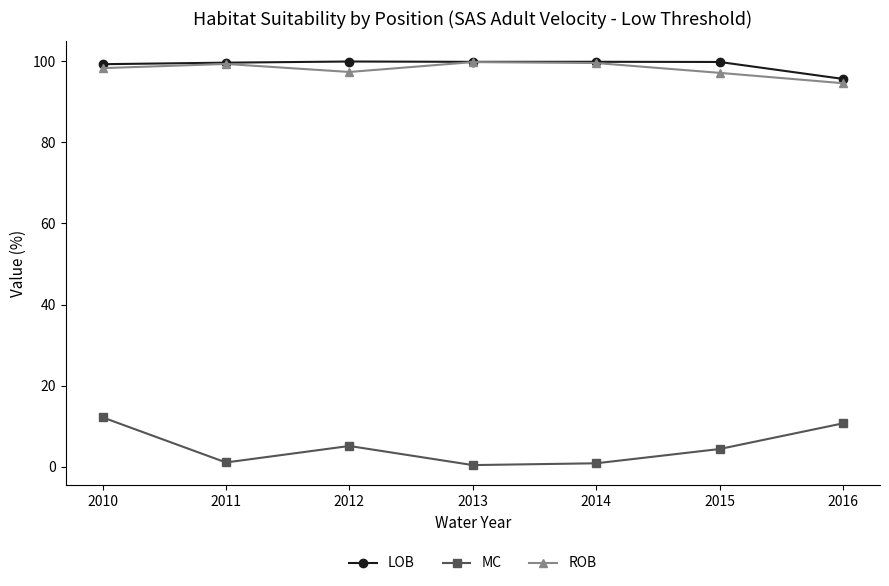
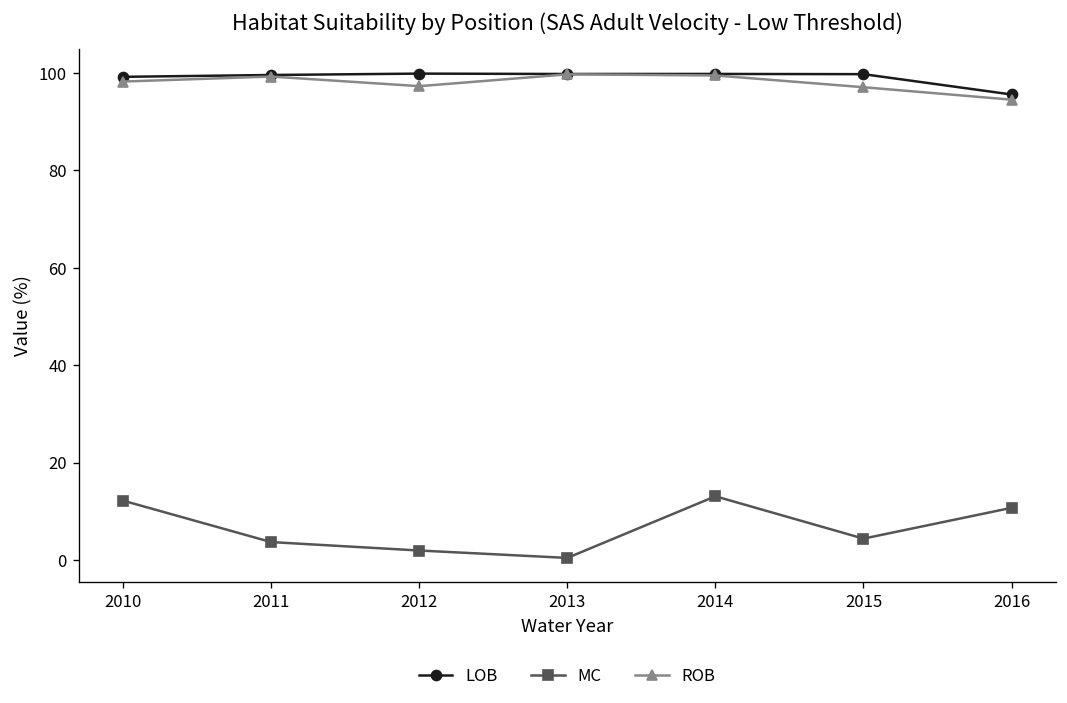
  {
    "LOB": {
      "2010": 99,
      "2012": 100,
      "2015": 100,
      "2016": 96
    },
    "MC": {
      "2010": 12,
-     "2011": 1,
-     "2012": 5,
+     "2011": 4,
+     "2012": 2,
      "2013": 0,
-     "2014": 1,
+     "2014": 13,
      "2015": 4,
      "2016": 11
    },
    "ROB": {
      "2010": 98,
      "2012": 97,
      "2015": 97,
      "2016": 95
    }
  }
